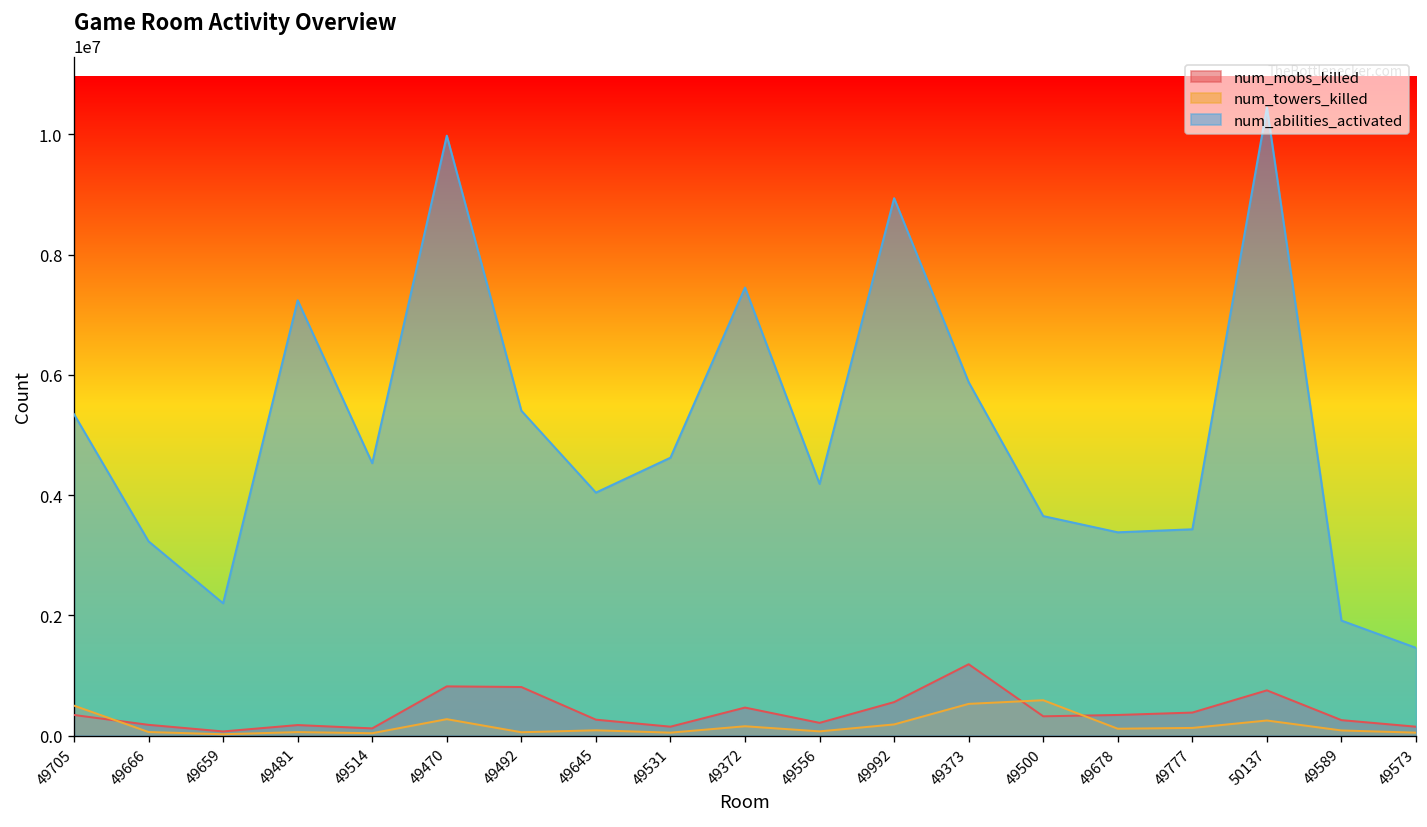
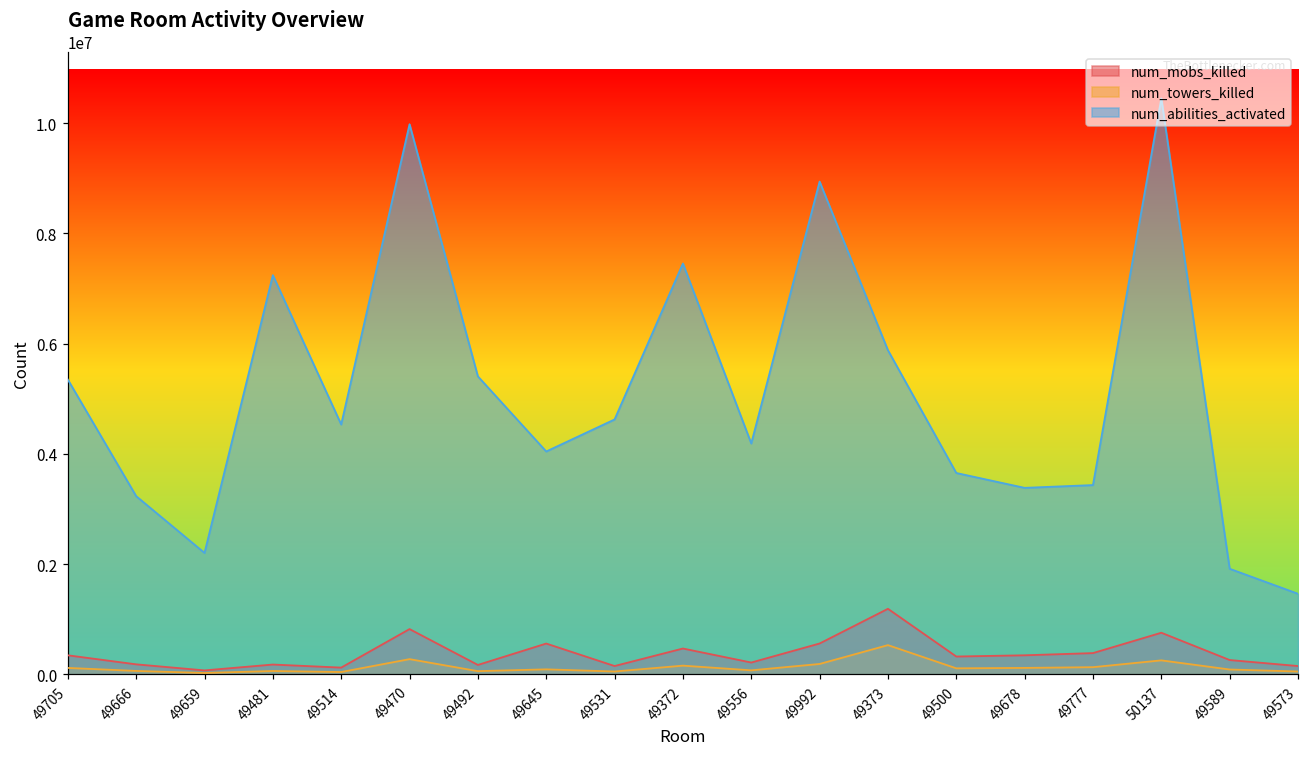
  {
    "num_mobs_killed": {
      "49705": 300000,
      "49666": 200000,
      "49481": 200000,
      "49514": 100000,
      "49470": 800000,
-     "49492": 800000,
-     "49645": 300000,
+     "49492": 200000,
+     "49645": 600000,
      "49531": 100000,
      "49372": 500000,
      "49556": 200000,
      "49992": 600000,
      "49373": 1200000,
      "49500": 300000,
      "49678": 300000,
      "49777": 400000,
      "50137": 800000,
      "49589": 300000,
      "49573": 100000
    },
    "num_towers_killed": {
-     "49705": 500000,
+     "49705": 100000,
      "49666": 100000,
      "49481": 100000,
      "49514": 0,
      "49470": 300000,
      "49492": 100000,
      "49645": 100000,
      "49531": 0,
      "49372": 200000,
      "49556": 100000,
      "49992": 200000,
      "49373": 500000,
-     "49500": 600000,
+     "49500": 100000,
      "49678": 100000,
      "49777": 100000,
      "50137": 300000,
      "49589": 100000,
      "49573": 0
    },
    "num_abilities_activated": {
      "49705": 5300000,
      "49666": 3200000,
      "49659": 2200000,
      "49481": 7200000,
      "49514": 4500000,
      "49470": 10000000,
      "49492": 5400000,
      "49645": 4000000,
      "49531": 4600000,
      "49372": 7500000,
      "49556": 4200000,
      "49992": 8900000,
      "49373": 5900000,
      "49500": 3700000,
      "49678": 3400000,
      "49777": 3400000,
      "49589": 1900000,
      "49573": 1500000
    }
  }
